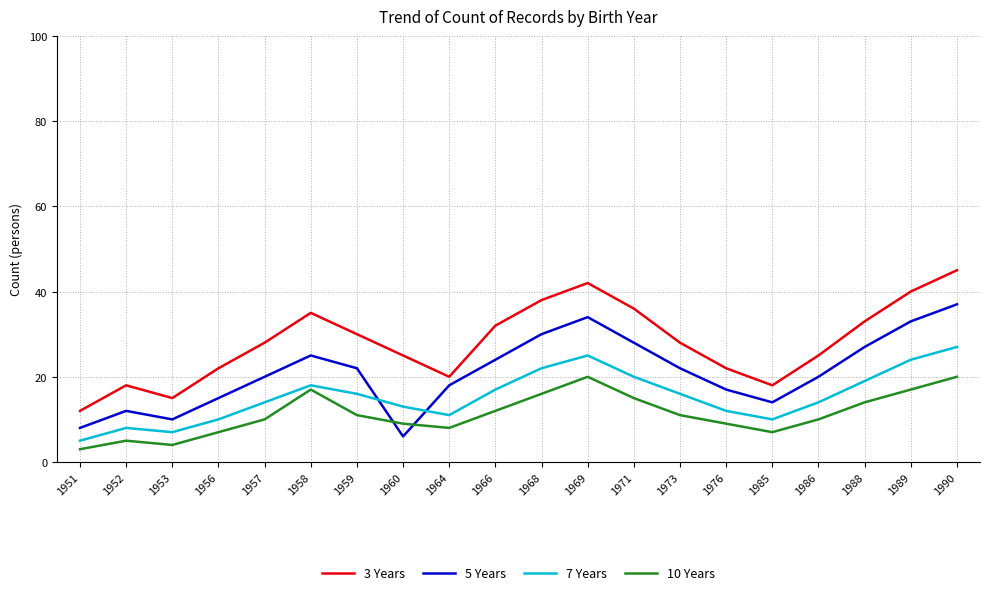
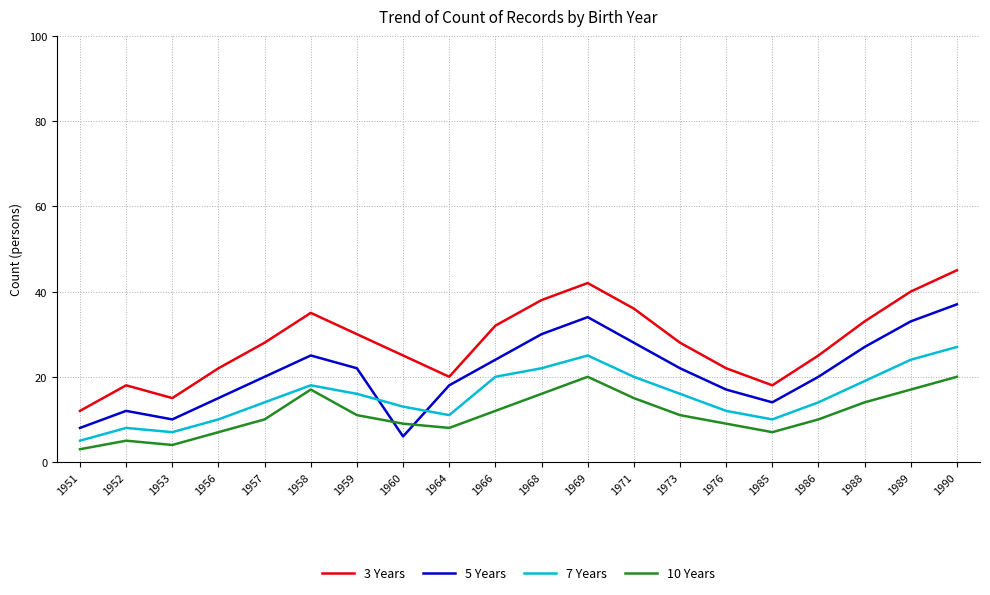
  {
    "3 Years": {
      "1951": 12,
      "1952": 18,
      "1953": 15,
      "1956": 22,
      "1957": 28,
      "1958": 35,
      "1959": 30,
      "1960": 25,
      "1964": 20,
      "1966": 32,
      "1968": 38,
      "1969": 42,
      "1971": 36,
      "1973": 28,
      "1976": 22,
      "1985": 18,
      "1986": 25,
      "1988": 33,
      "1989": 40,
      "1990": 45
    },
    "5 Years": {
      "1951": 8,
      "1952": 12,
      "1953": 10,
      "1956": 15,
      "1957": 20,
      "1958": 25,
      "1959": 22,
      "1960": 6,
      "1964": 18,
      "1966": 24,
      "1968": 30,
      "1969": 34,
      "1971": 28,
      "1973": 22,
      "1976": 17,
      "1985": 14,
      "1986": 20,
      "1988": 27,
      "1989": 33,
      "1990": 37
    },
    "7 Years": {
      "1951": 5,
      "1952": 8,
      "1953": 7,
      "1956": 10,
      "1957": 14,
      "1958": 18,
      "1959": 16,
      "1960": 13,
      "1964": 11,
-     "1966": 17,
+     "1966": 20,
      "1968": 22,
      "1969": 25,
      "1971": 20,
      "1973": 16,
      "1976": 12,
      "1985": 10,
      "1986": 14,
      "1988": 19,
      "1989": 24,
      "1990": 27
    },
    "10 Years": {
      "1951": 3,
      "1952": 5,
      "1953": 4,
      "1956": 7,
      "1957": 10,
      "1958": 17,
      "1959": 11,
      "1960": 9,
      "1964": 8,
      "1966": 12,
      "1968": 16,
      "1969": 20,
      "1971": 15,
      "1973": 11,
      "1976": 9,
      "1985": 7,
      "1986": 10,
      "1988": 14,
      "1989": 17,
      "1990": 20
    }
  }
